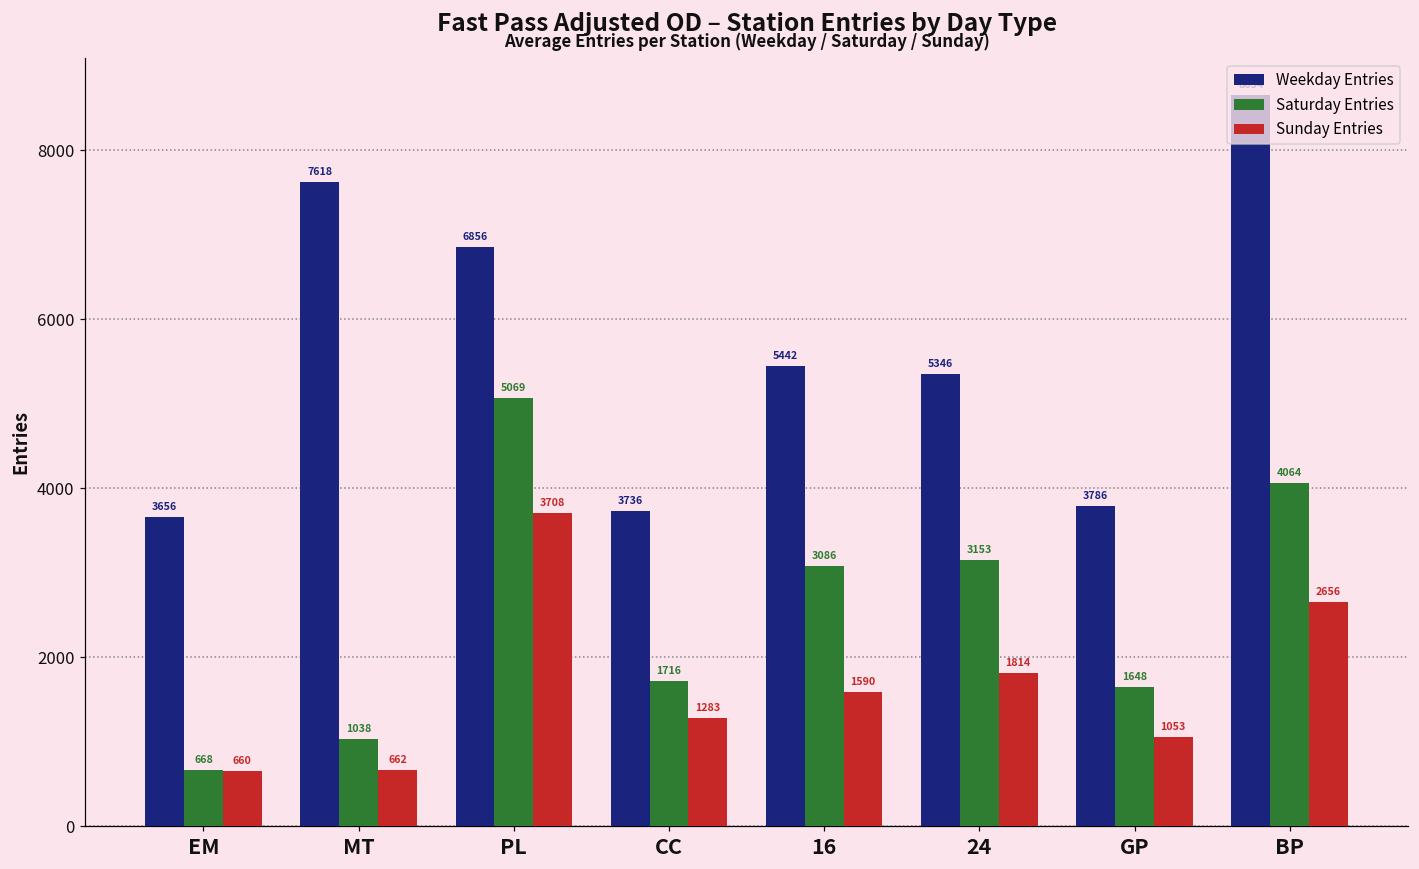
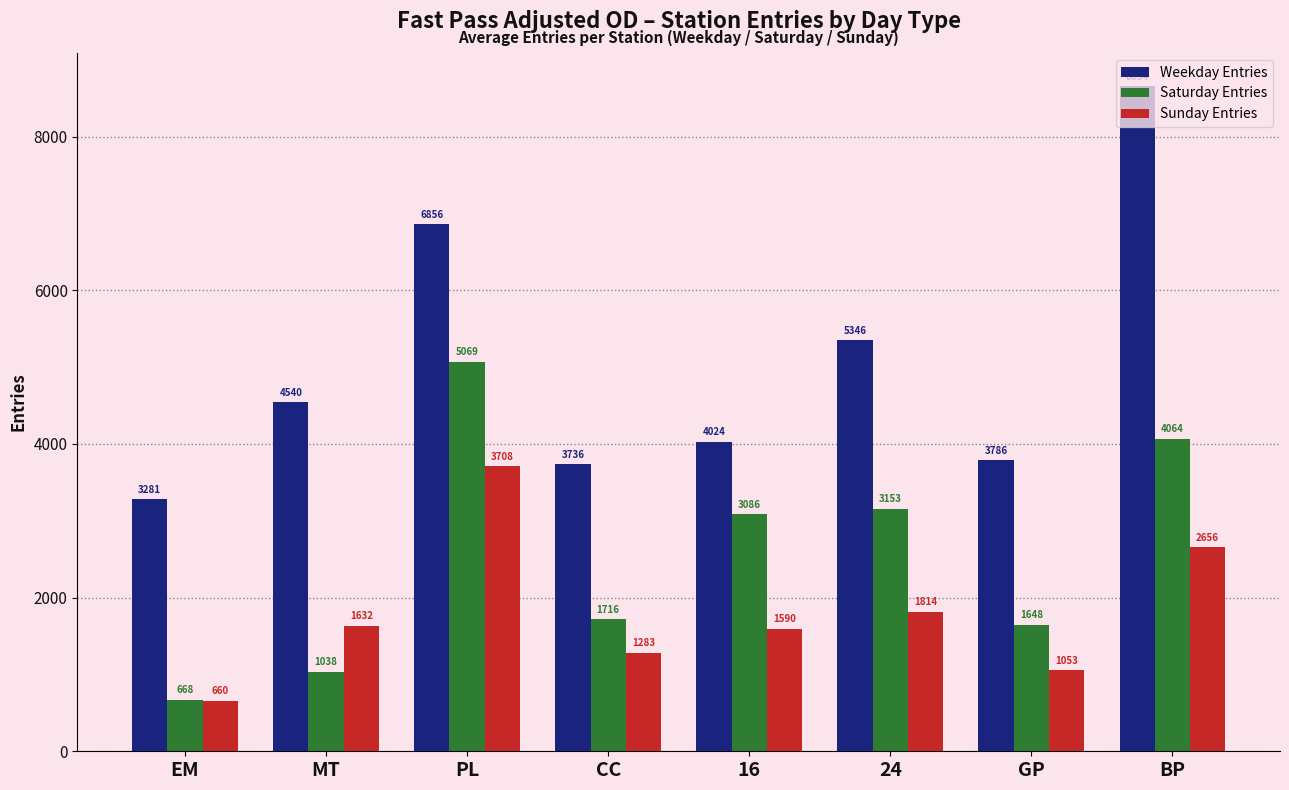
  {
    "Weekday Entries": {
-     "EM": 3656,
-     "MT": 7618,
+     "EM": 3281,
+     "MT": 4540,
      "PL": 6856,
      "CC": 3736,
-     "16": 5442,
+     "16": 4024,
      "24": 5346,
      "GP": 3786
    },
    "Saturday Entries": {
      "EM": 668,
      "MT": 1038,
      "PL": 5069,
      "CC": 1716,
      "16": 3086,
      "24": 3153,
      "GP": 1648,
      "BP": 4064
    },
    "Sunday Entries": {
      "EM": 660,
-     "MT": 662,
+     "MT": 1632,
      "PL": 3708,
      "CC": 1283,
      "16": 1590,
      "24": 1814,
      "GP": 1053,
      "BP": 2656
    }
  }
